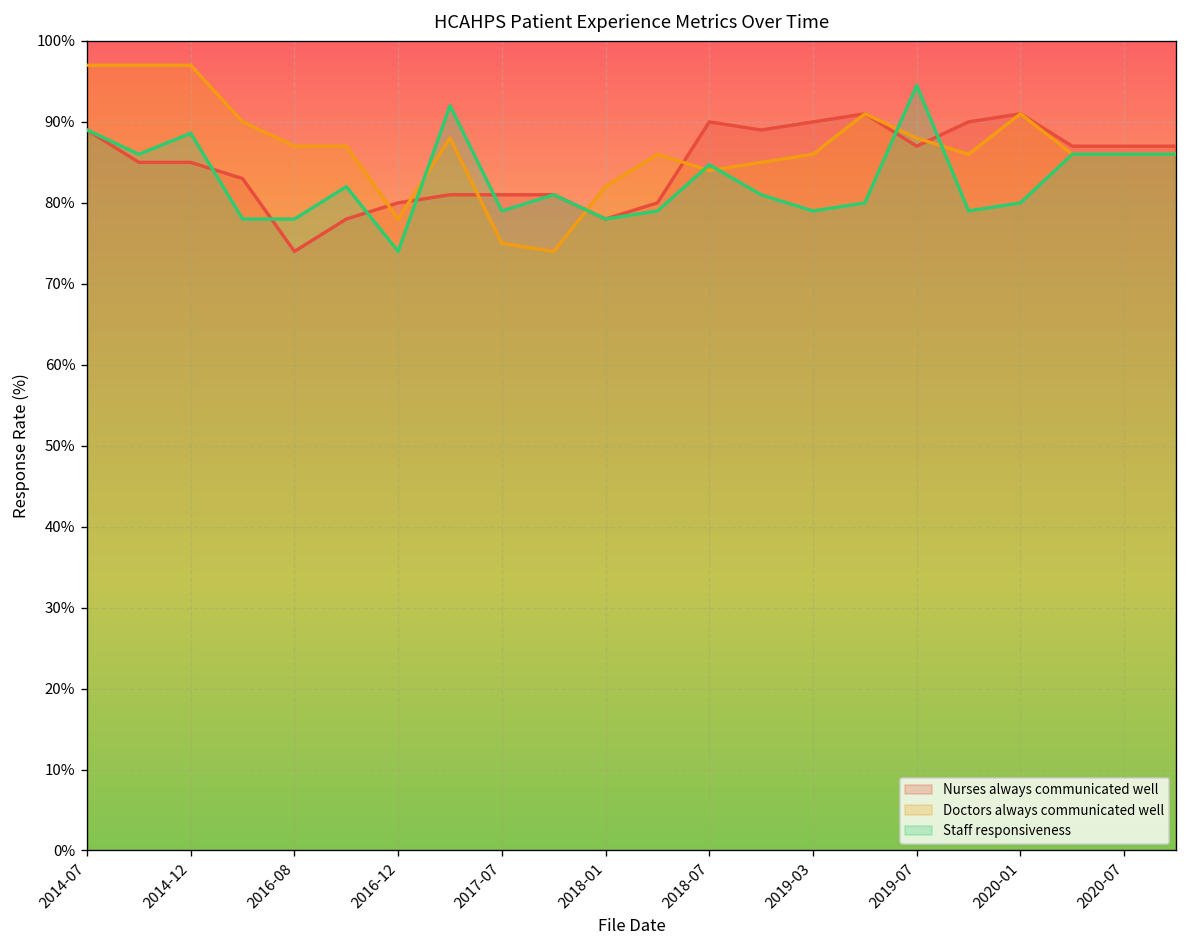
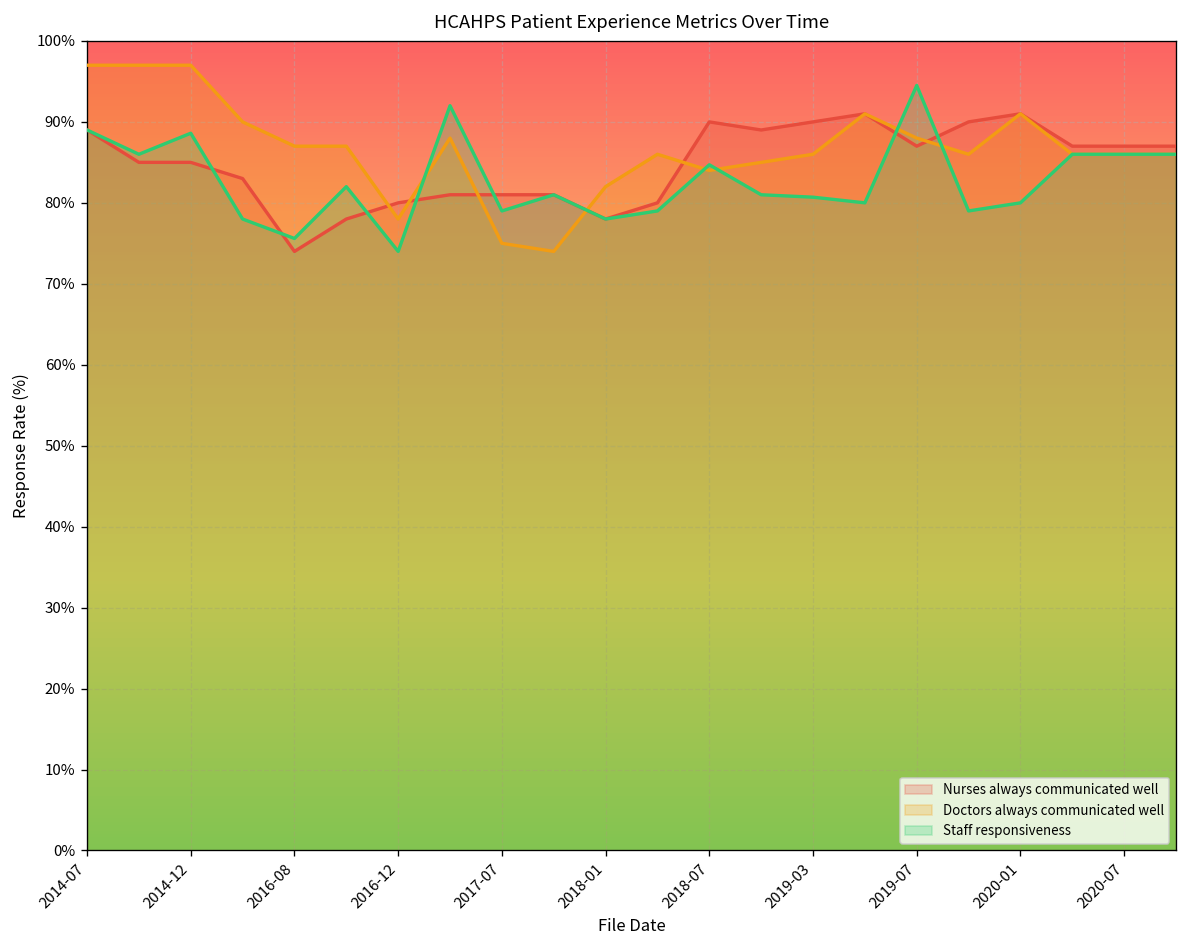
  {
    "Staff responsiveness": {
      "2014-12": "89%",
-     "2016-08": "78%",
+     "2016-08": "76%",
      "2016-12": "74%",
      "2017-07": "79%",
      "2018-07": "85%",
-     "2019-03": "79%",
+     "2019-03": "81%",
      "2019-07": "95%",
      "2020-01": "80%"
    }
  }
